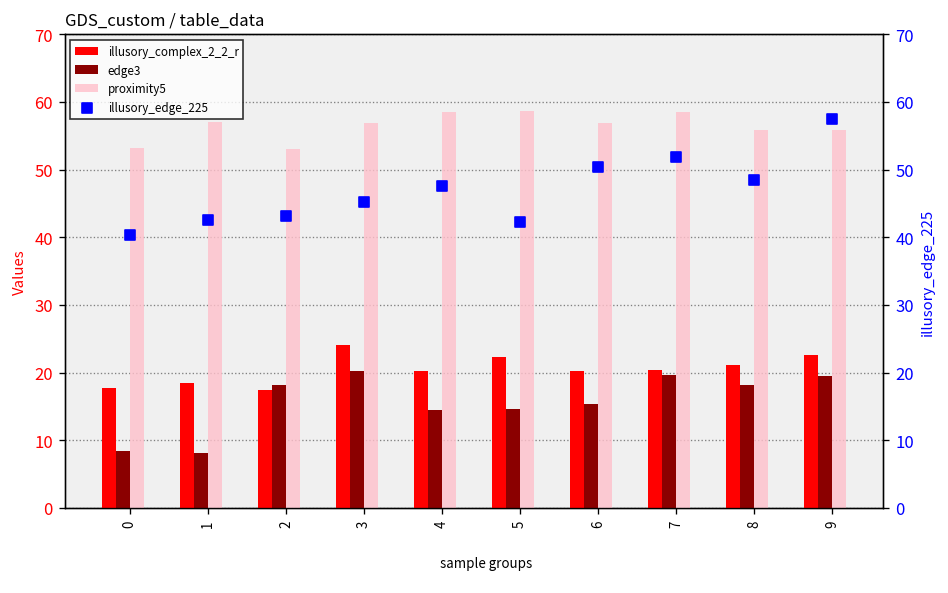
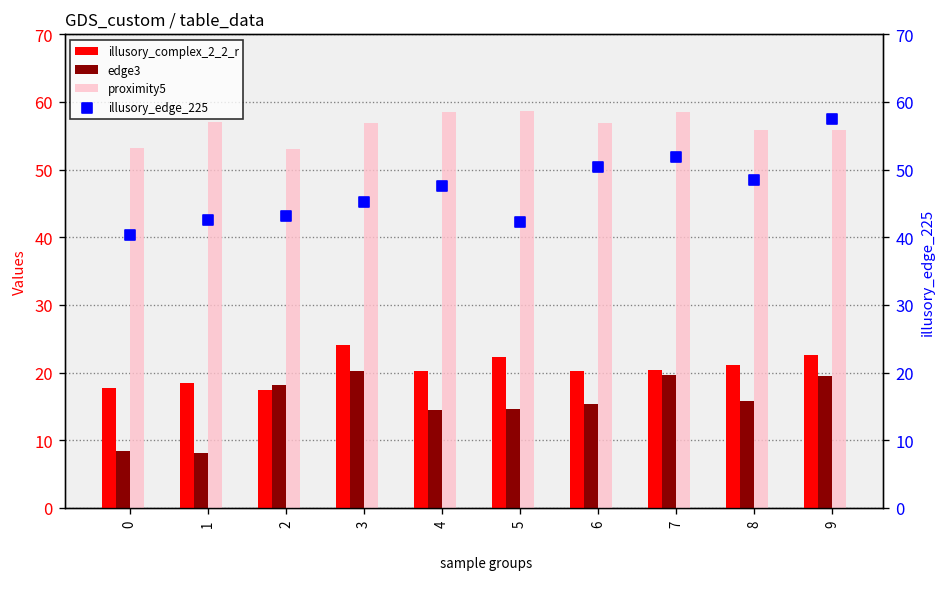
  {
    "illusory_complex_2_2_r": {
      "0": 18,
      "1": 18,
      "2": 17,
      "3": 24,
      "4": 20,
      "5": 22,
      "6": 20,
      "7": 20,
      "8": 21,
      "9": 23
    },
    "edge3": {
      "0": 8,
      "1": 8,
      "2": 18,
      "3": 20,
      "4": 15,
      "5": 15,
      "6": 15,
      "7": 20,
-     "8": 18,
+     "8": 16,
      "9": 19
    },
    "proximity5": {
      "0": 53,
      "1": 57,
      "2": 53,
      "3": 57,
      "4": 59,
      "5": 59,
      "6": 57,
      "7": 59,
      "8": 56,
      "9": 56
    }
  }
